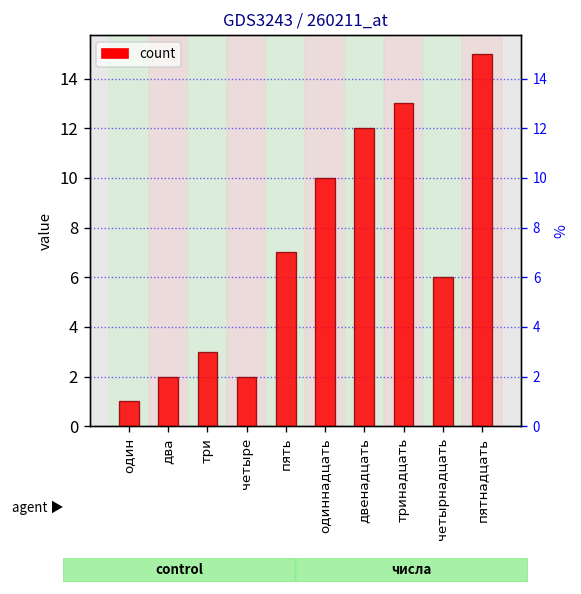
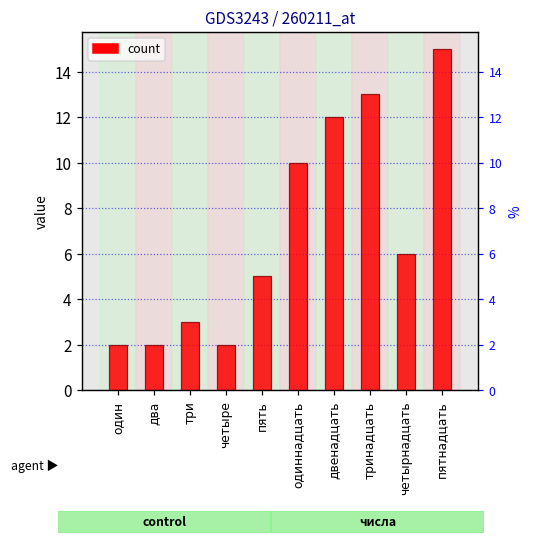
  {
-   "один": 1,
+   "один": 2,
    "два": 2,
    "три": 3,
    "четыре": 2,
-   "пять": 7,
+   "пять": 5,
    "одиннадцать": 10,
    "двенадцать": 12,
    "тринадцать": 13,
    "четырнадцать": 6,
    "пятнадцать": 15
  }
